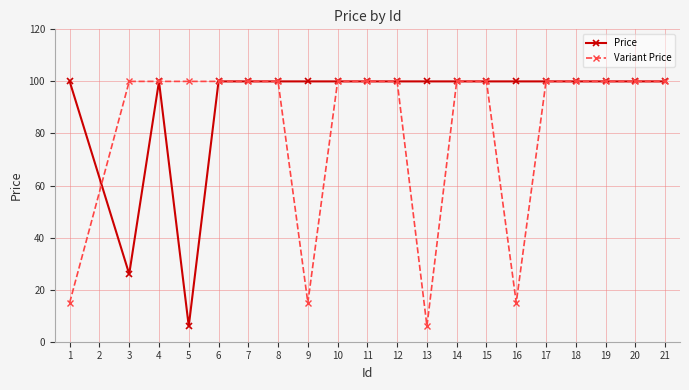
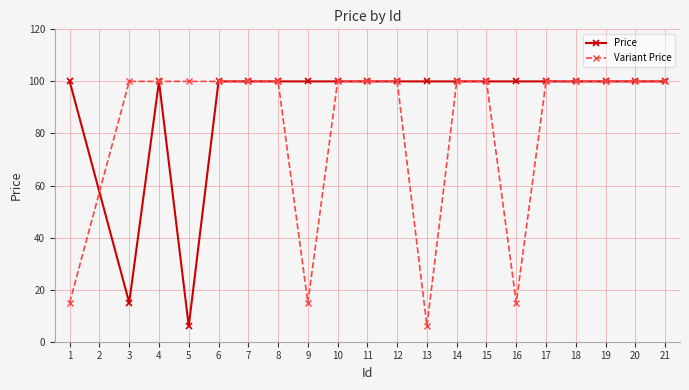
  {
    "Price": {
      "1": 100,
-     "3": 26,
+     "3": 15,
      "5": 6,
      "9": 100,
      "13": 100,
      "16": 100
    },
    "Variant Price": {
      "1": 15,
      "3": 100,
      "5": 100,
      "9": 15,
      "13": 6,
      "16": 15
    }
  }
